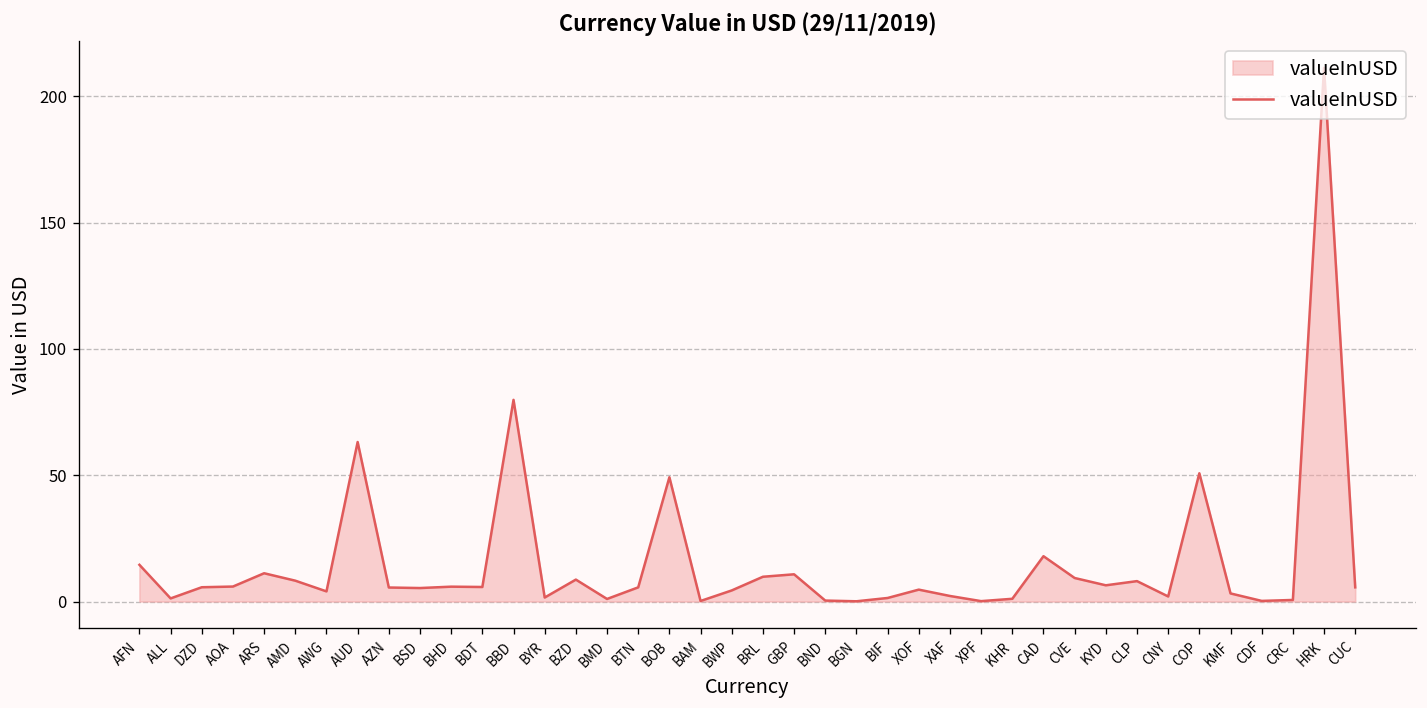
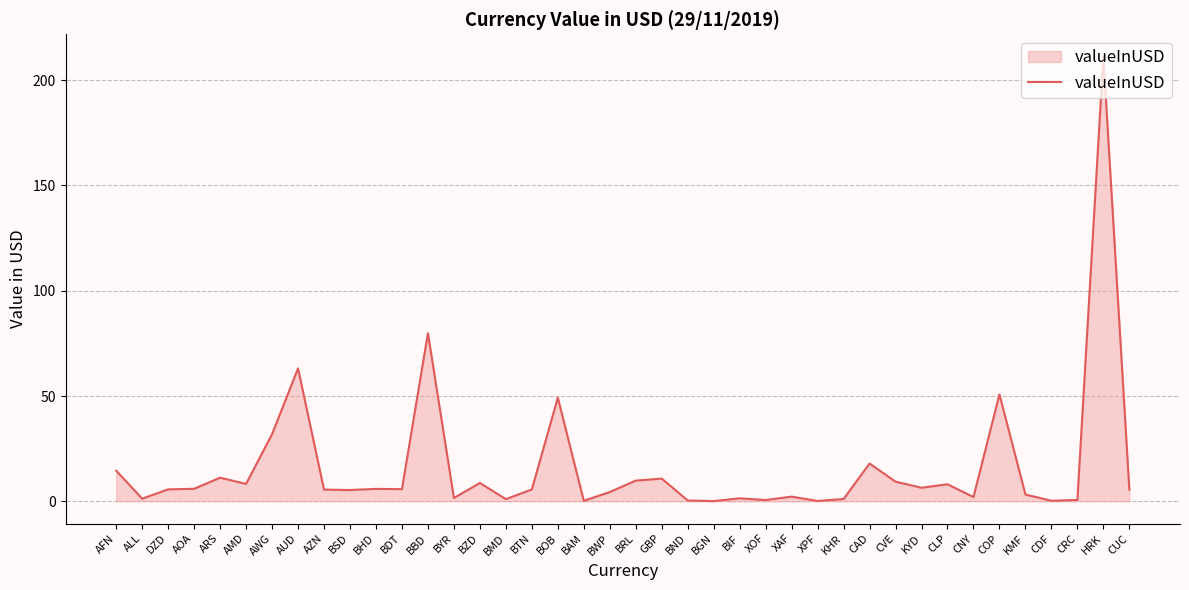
  {
    "AFN": 15,
    "ALL": 1,
    "DZD": 6,
    "AOA": 6,
    "ARS": 11,
    "AMD": 8,
-   "AWG": 4,
+   "AWG": 32,
    "AUD": 63,
    "AZN": 6,
    "BSD": 5,
    "BHD": 6,
    "BDT": 6,
    "BBD": 80,
    "BYR": 2,
    "BZD": 9,
    "BMD": 1,
    "BTN": 6,
    "BOB": 49,
    "BAM": 0,
    "BWP": 4,
    "BRL": 10,
    "GBP": 11,
    "BND": 0,
    "BGN": 0,
    "BIF": 1,
-   "XOF": 5,
+   "XOF": 1,
    "XAF": 2,
    "XPF": 0,
    "KHR": 1,
    "CAD": 18,
    "CVE": 9,
    "KYD": 6,
    "CLP": 8,
    "CNY": 2,
    "COP": 51,
    "KMF": 3,
    "CDF": 0,
    "CRC": 1,
    "CUC": 6
  }
